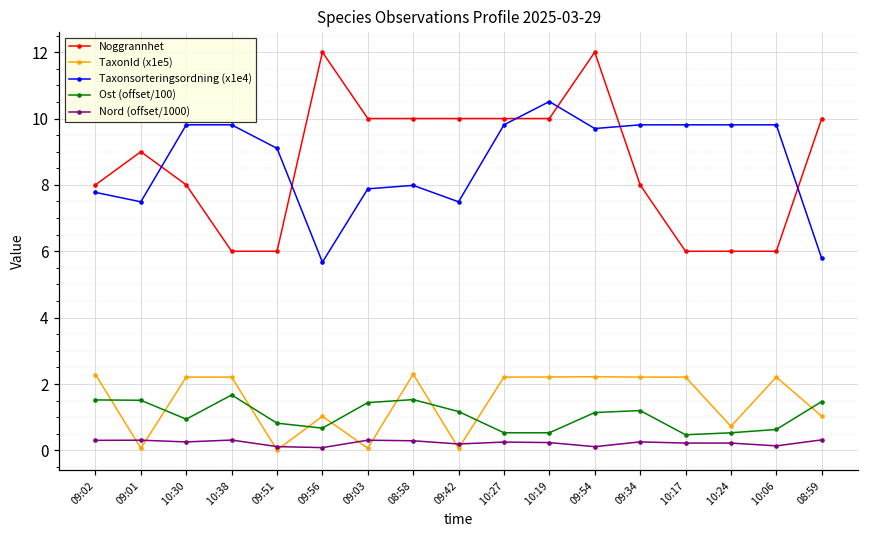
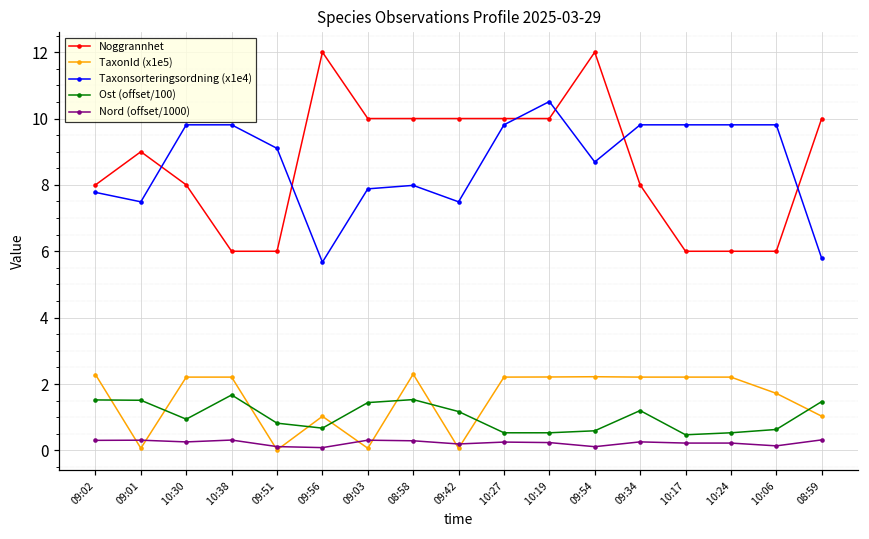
  {
    "Noggrannhet": {
      "09:02": 8.0,
      "09:01": 9.0,
      "10:30": 8.0,
      "10:38": 6.0,
      "09:51": 6.0,
      "09:56": 12.0,
      "09:03": 10.0,
      "08:58": 10.0,
      "09:42": 10.0,
      "10:27": 10.0,
      "10:19": 10.0,
      "09:54": 12.0,
      "09:34": 8.0,
      "10:17": 6.0,
      "10:24": 6.0,
      "10:06": 6.0,
      "08:59": 10.0
    },
    "TaxonId (x1e5)": {
      "09:02": 2.3,
      "09:01": 0.1,
      "10:30": 2.2,
      "10:38": 2.2,
      "09:51": 0.0,
      "09:56": 1.0,
      "09:03": 0.1,
      "08:58": 2.3,
      "09:42": 0.1,
      "10:27": 2.2,
      "10:19": 2.2,
      "09:54": 2.2,
      "09:34": 2.2,
      "10:17": 2.2,
-     "10:24": 0.7,
-     "10:06": 2.2,
+     "10:24": 2.2,
+     "10:06": 1.7,
      "08:59": 1.0
    },
    "Taxonsorteringsordning (x1e4)": {
      "09:02": 7.8,
      "09:01": 7.5,
      "09:51": 9.1,
      "09:56": 5.7,
      "09:03": 7.9,
      "08:58": 8.0,
      "09:42": 7.5,
      "10:27": 9.8,
      "10:19": 10.5,
-     "09:54": 9.7,
+     "09:54": 8.7,
      "09:34": 9.8,
      "10:17": 9.8,
      "10:24": 9.8,
      "10:06": 9.8,
      "08:59": 5.8
    },
    "Ost (offset/100)": {
      "09:02": 1.5,
      "09:01": 1.5,
      "10:30": 0.9,
      "10:38": 1.7,
      "09:51": 0.8,
      "09:56": 0.7,
      "09:03": 1.4,
      "08:58": 1.5,
      "09:42": 1.2,
      "10:27": 0.5,
      "10:19": 0.5,
-     "09:54": 1.1,
+     "09:54": 0.6,
      "09:34": 1.2,
      "10:17": 0.5,
      "10:24": 0.5,
      "10:06": 0.6,
      "08:59": 1.5
    },
    "Nord (offset/1000)": {
      "09:02": 0.3,
      "09:01": 0.3,
      "10:30": 0.3,
      "10:38": 0.3,
      "09:51": 0.1,
      "09:56": 0.1,
      "09:03": 0.3,
      "08:58": 0.3,
      "09:42": 0.2,
      "10:27": 0.3,
      "10:19": 0.2,
      "09:54": 0.1,
      "09:34": 0.3,
      "10:17": 0.2,
      "10:24": 0.2,
      "10:06": 0.1,
      "08:59": 0.3
    }
  }
